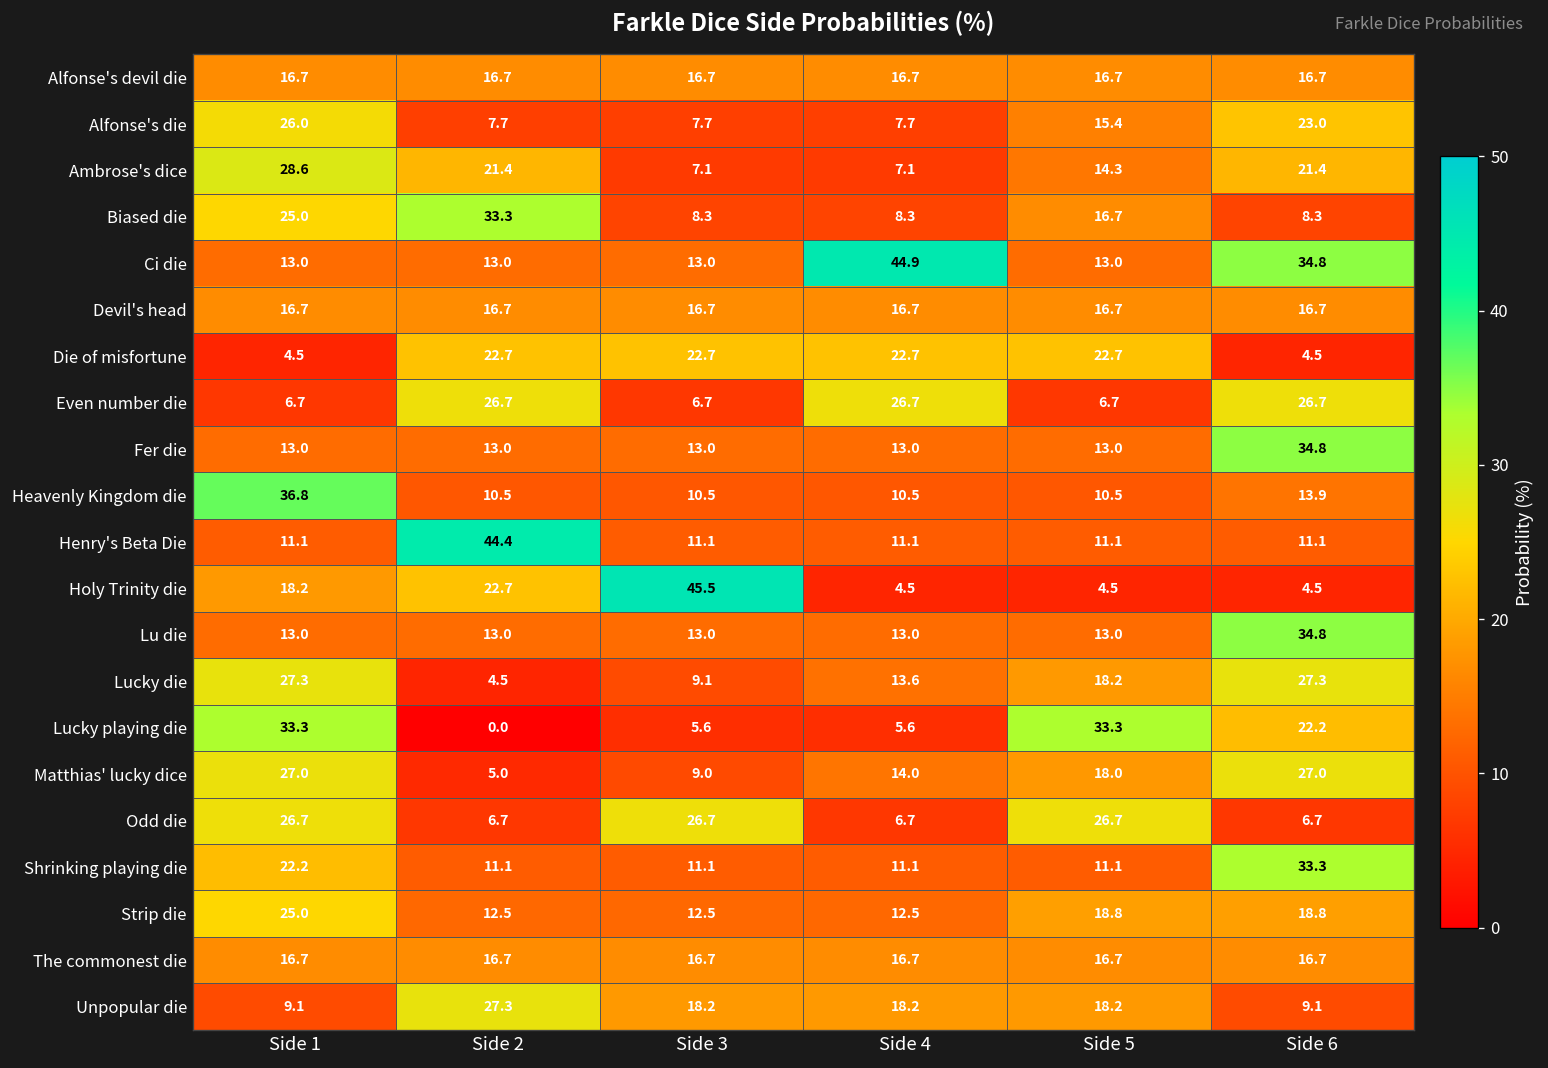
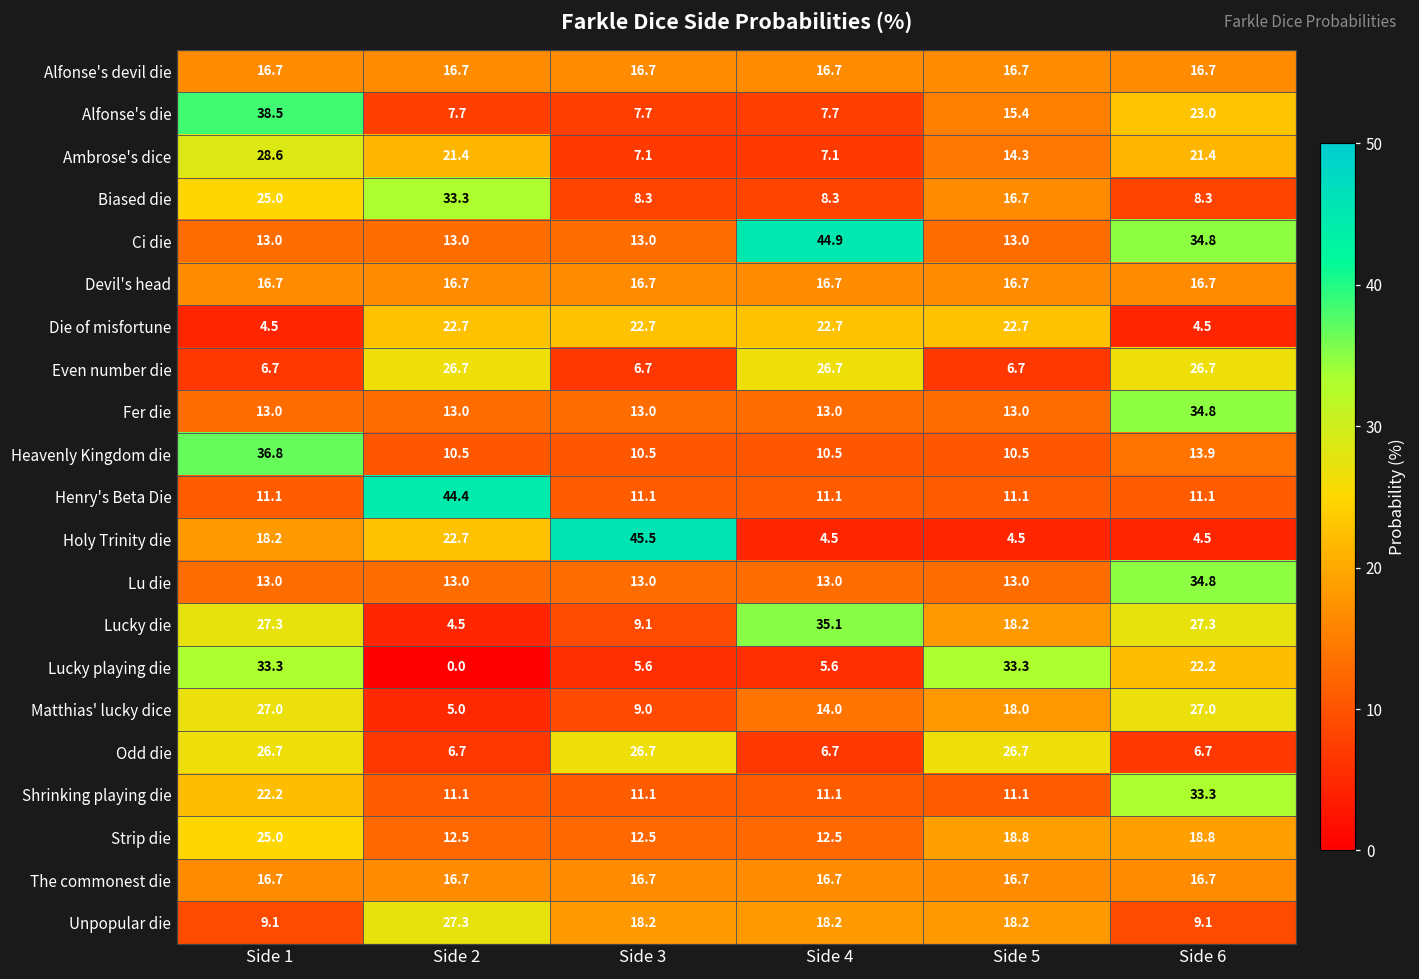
  {
    "Alfonse's devil die": {
      "Side 1": 16.7,
      "Side 2": 16.7,
      "Side 3": 16.7,
      "Side 4": 16.7,
      "Side 5": 16.7,
      "Side 6": 16.7
    },
    "Alfonse's die": {
-     "Side 1": 26.0,
+     "Side 1": 38.5,
      "Side 2": 7.7,
      "Side 3": 7.7,
      "Side 4": 7.7,
      "Side 5": 15.4,
      "Side 6": 23.0
    },
    "Ambrose's dice": {
      "Side 1": 28.6,
      "Side 2": 21.4,
      "Side 3": 7.1,
      "Side 4": 7.1,
      "Side 5": 14.3,
      "Side 6": 21.4
    },
    "Biased die": {
      "Side 1": 25.0,
      "Side 2": 33.3,
      "Side 3": 8.3,
      "Side 4": 8.3,
      "Side 5": 16.7,
      "Side 6": 8.3
    },
    "Ci die": {
      "Side 1": 13.0,
      "Side 2": 13.0,
      "Side 3": 13.0,
      "Side 4": 44.9,
      "Side 5": 13.0,
      "Side 6": 34.8
    },
    "Devil's head": {
      "Side 1": 16.7,
      "Side 2": 16.7,
      "Side 3": 16.7,
      "Side 4": 16.7,
      "Side 5": 16.7,
      "Side 6": 16.7
    },
    "Die of misfortune": {
      "Side 1": 4.5,
      "Side 2": 22.7,
      "Side 3": 22.7,
      "Side 4": 22.7,
      "Side 5": 22.7,
      "Side 6": 4.5
    },
    "Even number die": {
      "Side 1": 6.7,
      "Side 2": 26.7,
      "Side 3": 6.7,
      "Side 4": 26.7,
      "Side 5": 6.7,
      "Side 6": 26.7
    },
    "Fer die": {
      "Side 1": 13.0,
      "Side 2": 13.0,
      "Side 3": 13.0,
      "Side 4": 13.0,
      "Side 5": 13.0,
      "Side 6": 34.8
    },
    "Heavenly Kingdom die": {
      "Side 1": 36.8,
      "Side 2": 10.5,
      "Side 3": 10.5,
      "Side 4": 10.5,
      "Side 5": 10.5,
      "Side 6": 13.9
    },
    "Henry's Beta Die": {
      "Side 1": 11.1,
      "Side 2": 44.4,
      "Side 3": 11.1,
      "Side 4": 11.1,
      "Side 5": 11.1,
      "Side 6": 11.1
    },
    "Holy Trinity die": {
      "Side 1": 18.2,
      "Side 2": 22.7,
      "Side 3": 45.5,
      "Side 4": 4.5,
      "Side 5": 4.5,
      "Side 6": 4.5
    },
    "Lu die": {
      "Side 1": 13.0,
      "Side 2": 13.0,
      "Side 3": 13.0,
      "Side 4": 13.0,
      "Side 5": 13.0,
      "Side 6": 34.8
    },
    "Lucky die": {
      "Side 1": 27.3,
      "Side 2": 4.5,
      "Side 3": 9.1,
-     "Side 4": 13.6,
+     "Side 4": 35.1,
      "Side 5": 18.2,
      "Side 6": 27.3
    },
    "Lucky playing die": {
      "Side 1": 33.3,
      "Side 2": 0.0,
      "Side 3": 5.6,
      "Side 4": 5.6,
      "Side 5": 33.3,
      "Side 6": 22.2
    },
    "Matthias' lucky dice": {
      "Side 1": 27.0,
      "Side 2": 5.0,
      "Side 3": 9.0,
      "Side 4": 14.0,
      "Side 5": 18.0,
      "Side 6": 27.0
    },
    "Odd die": {
      "Side 1": 26.7,
      "Side 2": 6.7,
      "Side 3": 26.7,
      "Side 4": 6.7,
      "Side 5": 26.7,
      "Side 6": 6.7
    },
    "Shrinking playing die": {
      "Side 1": 22.2,
      "Side 2": 11.1,
      "Side 3": 11.1,
      "Side 4": 11.1,
      "Side 5": 11.1,
      "Side 6": 33.3
    },
    "Strip die": {
      "Side 1": 25.0,
      "Side 2": 12.5,
      "Side 3": 12.5,
      "Side 4": 12.5,
      "Side 5": 18.8,
      "Side 6": 18.8
    },
    "The commonest die": {
      "Side 1": 16.7,
      "Side 2": 16.7,
      "Side 3": 16.7,
      "Side 4": 16.7,
      "Side 5": 16.7,
      "Side 6": 16.7
    },
    "Unpopular die": {
      "Side 1": 9.1,
      "Side 2": 27.3,
      "Side 3": 18.2,
      "Side 4": 18.2,
      "Side 5": 18.2,
      "Side 6": 9.1
    }
  }
